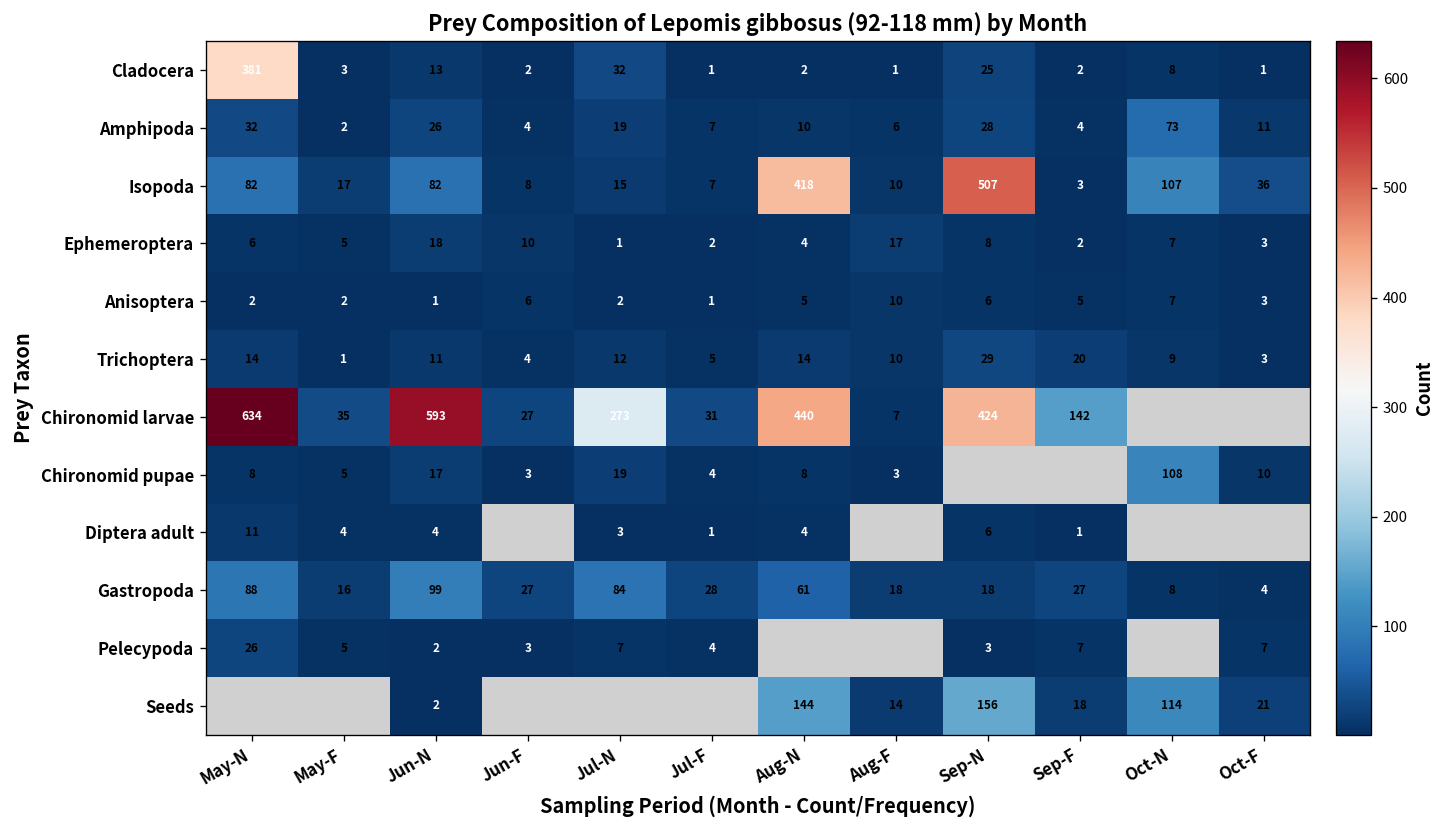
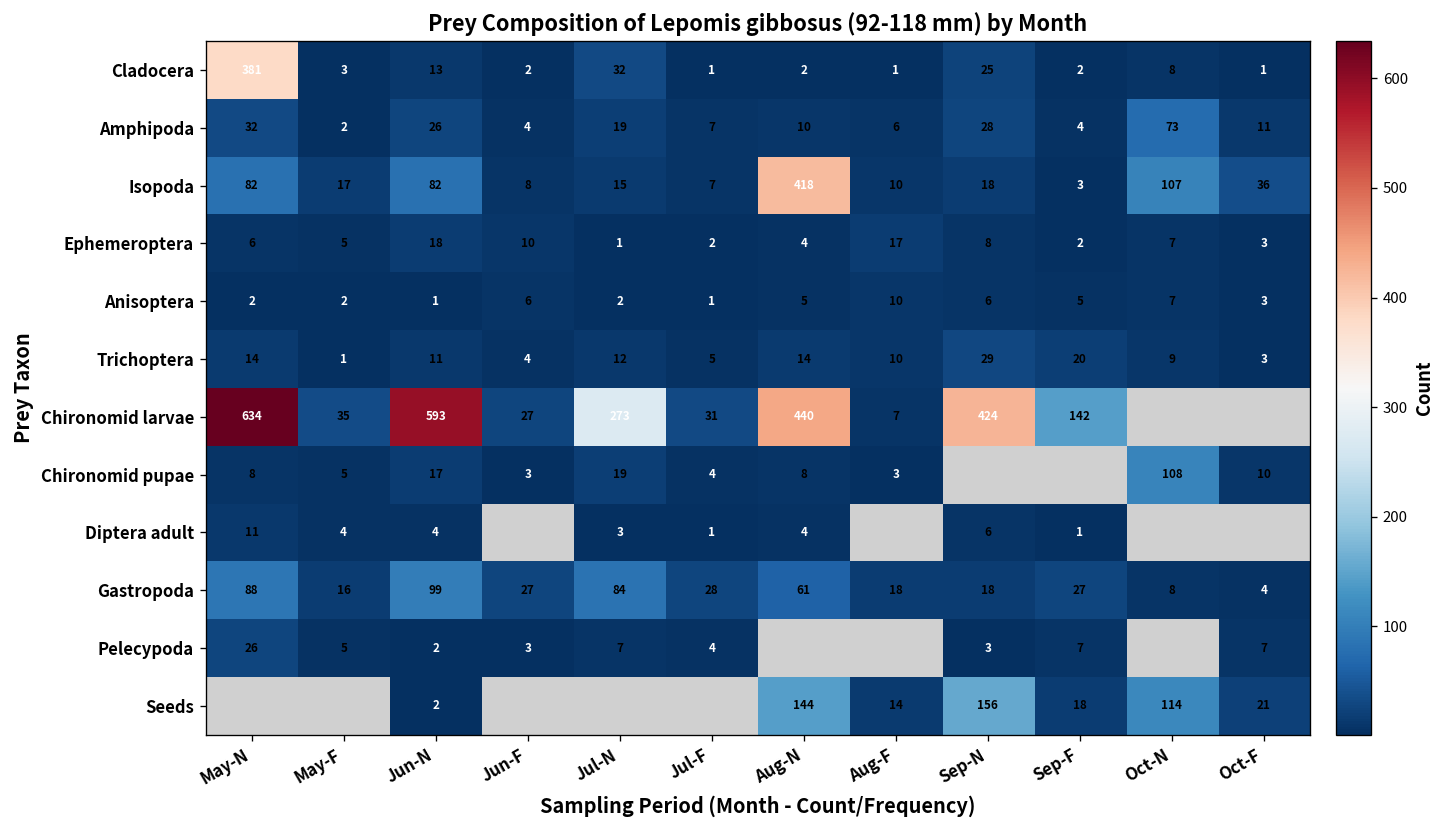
  {
    "Cladocera": {
      "May-N": 381,
      "May-F": 3,
      "Jun-N": 13,
      "Jun-F": 2,
      "Jul-N": 32,
      "Jul-F": 1,
      "Aug-N": 2,
      "Aug-F": 1,
      "Sep-N": 25,
      "Sep-F": 2,
      "Oct-N": 8,
      "Oct-F": 1
    },
    "Amphipoda": {
      "May-N": 32,
      "May-F": 2,
      "Jun-N": 26,
      "Jun-F": 4,
      "Jul-N": 19,
      "Jul-F": 7,
      "Aug-N": 10,
      "Aug-F": 6,
      "Sep-N": 28,
      "Sep-F": 4,
      "Oct-N": 73,
      "Oct-F": 11
    },
    "Isopoda": {
      "May-N": 82,
      "May-F": 17,
      "Jun-N": 82,
      "Jun-F": 8,
      "Jul-N": 15,
      "Jul-F": 7,
      "Aug-N": 418,
      "Aug-F": 10,
-     "Sep-N": 507,
+     "Sep-N": 18,
      "Sep-F": 3,
      "Oct-N": 107,
      "Oct-F": 36
    },
    "Ephemeroptera": {
      "May-N": 6,
      "May-F": 5,
      "Jun-N": 18,
      "Jun-F": 10,
      "Jul-N": 1,
      "Jul-F": 2,
      "Aug-N": 4,
      "Aug-F": 17,
      "Sep-N": 8,
      "Sep-F": 2,
      "Oct-N": 7,
      "Oct-F": 3
    },
    "Anisoptera": {
      "May-N": 2,
      "May-F": 2,
      "Jun-N": 1,
      "Jun-F": 6,
      "Jul-N": 2,
      "Jul-F": 1,
      "Aug-N": 5,
      "Aug-F": 10,
      "Sep-N": 6,
      "Sep-F": 5,
      "Oct-N": 7,
      "Oct-F": 3
    },
    "Trichoptera": {
      "May-N": 14,
      "May-F": 1,
      "Jun-N": 11,
      "Jun-F": 4,
      "Jul-N": 12,
      "Jul-F": 5,
      "Aug-N": 14,
      "Aug-F": 10,
      "Sep-N": 29,
      "Sep-F": 20,
      "Oct-N": 9,
      "Oct-F": 3
    },
    "Chironomid larvae": {
      "May-N": 634,
      "May-F": 35,
      "Jun-N": 593,
      "Jun-F": 27,
      "Jul-F": 31,
      "Aug-N": 440,
      "Aug-F": 7,
      "Sep-N": 424,
      "Sep-F": 142
    },
    "Chironomid pupae": {
      "May-N": 8,
      "May-F": 5,
      "Jun-N": 17,
      "Jun-F": 3,
      "Jul-N": 19,
      "Jul-F": 4,
      "Aug-N": 8,
      "Aug-F": 3,
      "Oct-N": 108,
      "Oct-F": 10
    },
    "Diptera adult": {
      "May-N": 11,
      "May-F": 4,
      "Jun-N": 4,
      "Jul-N": 3,
      "Jul-F": 1,
      "Aug-N": 4,
      "Sep-N": 6,
      "Sep-F": 1
    },
    "Gastropoda": {
      "May-N": 88,
      "May-F": 16,
      "Jun-N": 99,
      "Jun-F": 27,
      "Jul-N": 84,
      "Jul-F": 28,
      "Aug-N": 61,
      "Aug-F": 18,
      "Sep-N": 18,
      "Sep-F": 27,
      "Oct-N": 8,
      "Oct-F": 4
    },
    "Pelecypoda": {
      "May-N": 26,
      "May-F": 5,
      "Jun-N": 2,
      "Jun-F": 3,
      "Jul-N": 7,
      "Jul-F": 4,
      "Sep-N": 3,
      "Sep-F": 7,
      "Oct-F": 7
    },
    "Seeds": {
      "Jun-N": 2,
      "Aug-N": 144,
      "Aug-F": 14,
      "Sep-N": 156,
      "Sep-F": 18,
      "Oct-N": 114,
      "Oct-F": 21
    }
  }
